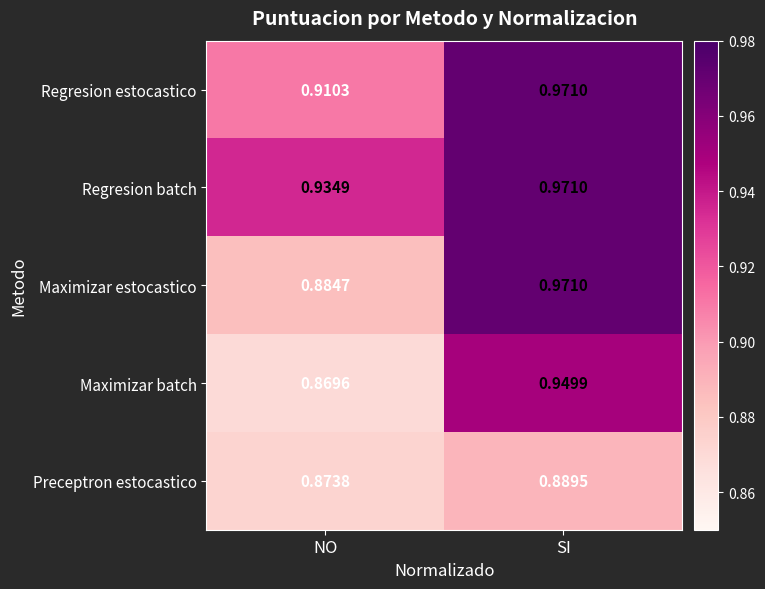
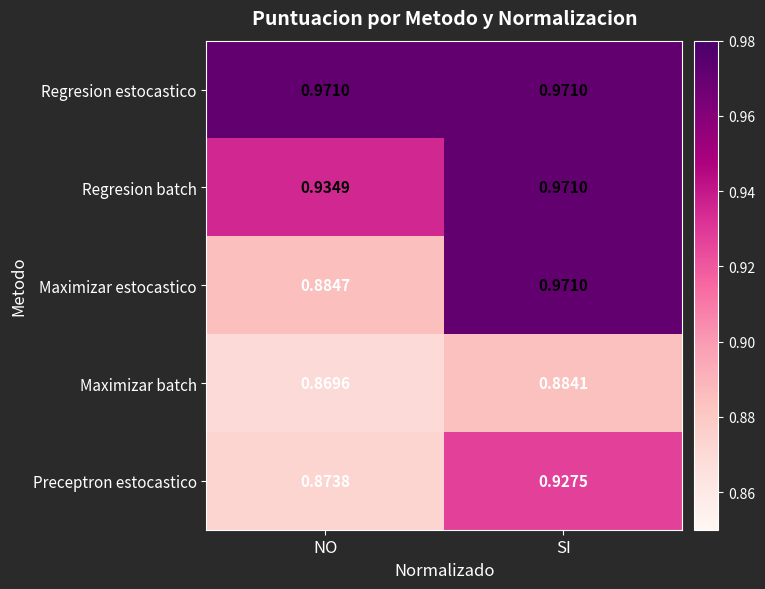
  {
    "Regresion estocastico": {
-     "NO": 0.9103,
+     "NO": 0.9710,
      "SI": 0.9710
    },
    "Regresion batch": {
      "NO": 0.9349,
      "SI": 0.9710
    },
    "Maximizar estocastico": {
      "NO": 0.8847,
      "SI": 0.9710
    },
    "Maximizar batch": {
-     "SI": 0.9499
+     "SI": 0.8841
    },
    "Preceptron estocastico": {
-     "SI": 0.8895
+     "SI": 0.9275
    }
  }
